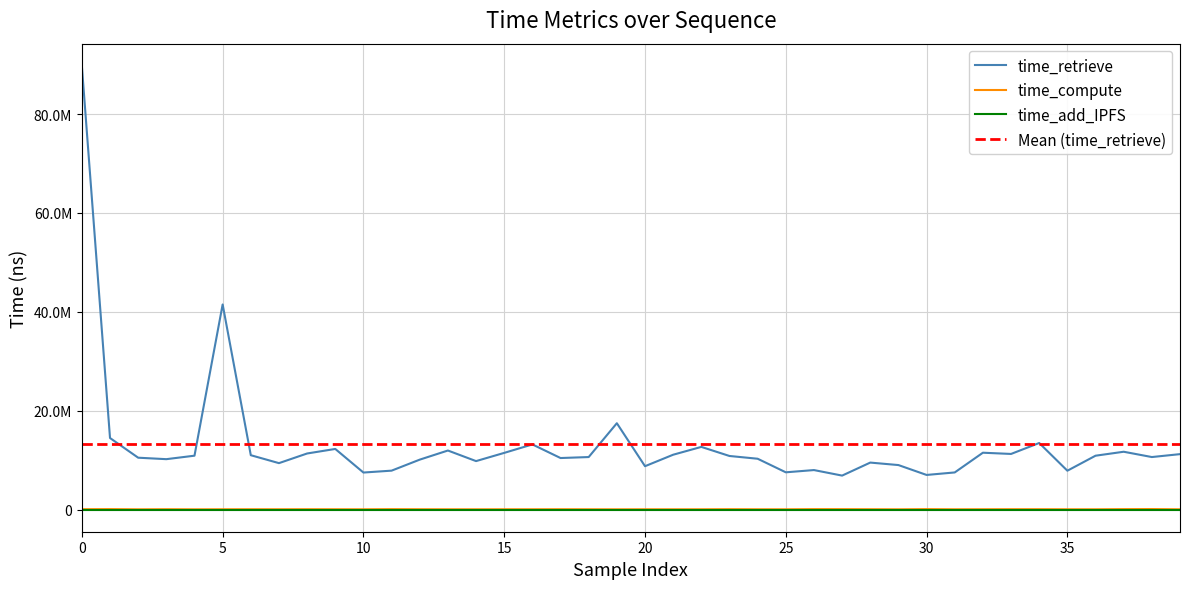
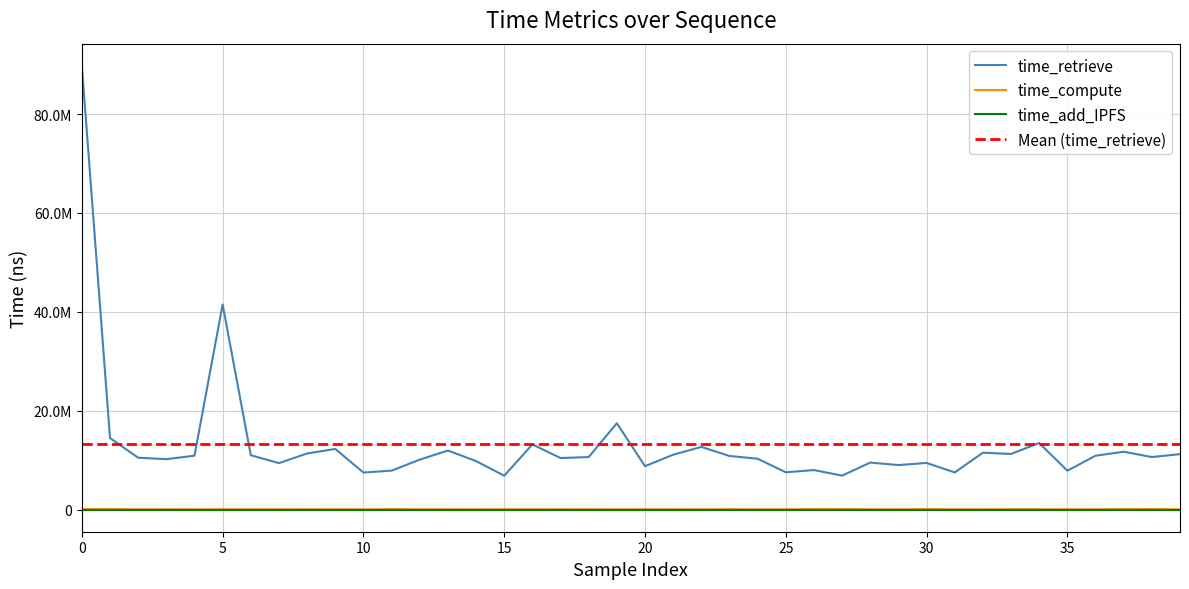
  {
    "time_retrieve": {
      "0": 90000000,
      "5": 41000000,
      "10": 7000000,
-     "15": 11000000,
+     "15": 7000000,
      "20": 9000000,
      "25": 8000000,
-     "30": 7000000,
+     "30": 9000000,
      "35": 8000000
    },
    "time_add_IPFS": {
      "0": 0,
      "5": 0,
      "10": 0,
      "15": 0,
      "20": 0,
      "25": 0,
      "30": 0,
      "35": 0
    }
  }
